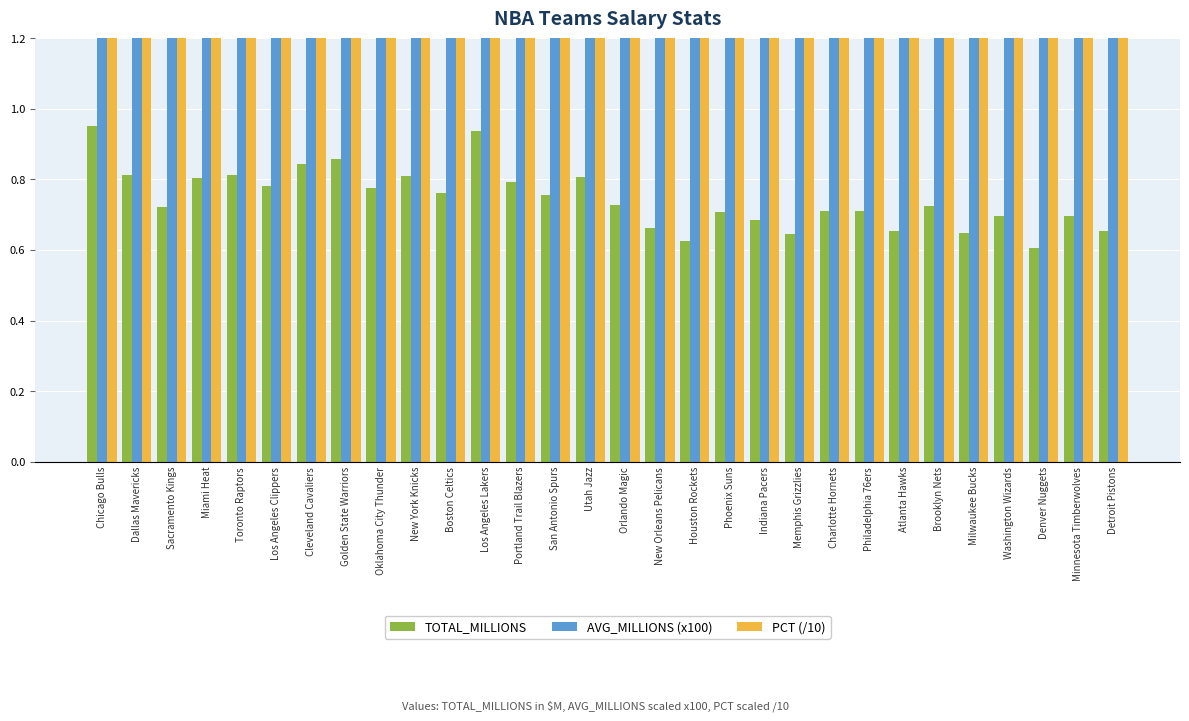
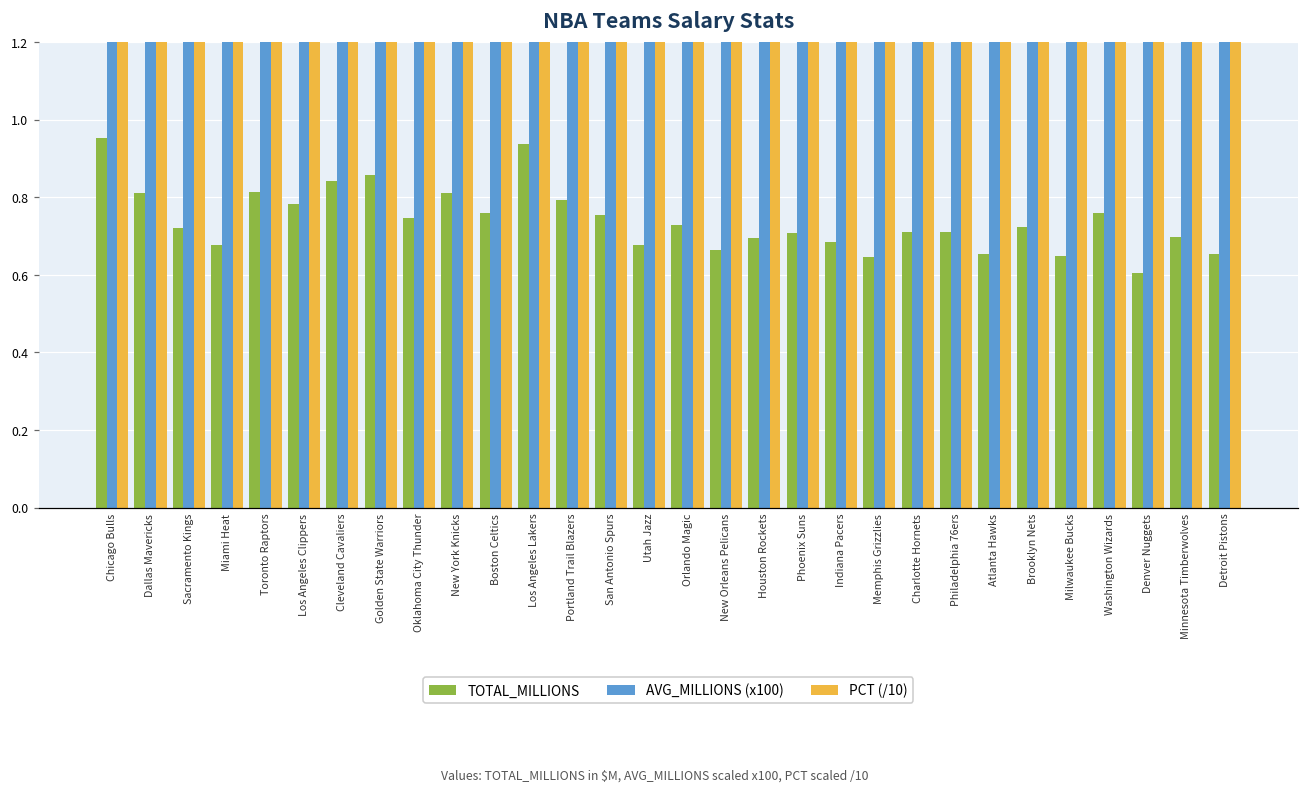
  {
    "TOTAL_MILLIONS": {
      "Chicago Bulls": 0.95,
      "Dallas Mavericks": 0.81,
      "Sacramento Kings": 0.72,
-     "Miami Heat": 0.81,
+     "Miami Heat": 0.68,
      "Toronto Raptors": 0.81,
      "Los Angeles Clippers": 0.78,
      "Cleveland Cavaliers": 0.84,
      "Golden State Warriors": 0.86,
-     "Oklahoma City Thunder": 0.78,
+     "Oklahoma City Thunder": 0.75,
      "New York Knicks": 0.81,
      "Boston Celtics": 0.76,
      "Los Angeles Lakers": 0.94,
      "Portland Trail Blazers": 0.79,
      "San Antonio Spurs": 0.76,
-     "Utah Jazz": 0.81,
+     "Utah Jazz": 0.68,
      "Orlando Magic": 0.73,
      "New Orleans Pelicans": 0.66,
-     "Houston Rockets": 0.63,
+     "Houston Rockets": 0.70,
      "Phoenix Suns": 0.71,
      "Indiana Pacers": 0.68,
      "Memphis Grizzlies": 0.64,
      "Charlotte Hornets": 0.71,
      "Philadelphia 76ers": 0.71,
      "Atlanta Hawks": 0.65,
      "Brooklyn Nets": 0.72,
      "Milwaukee Bucks": 0.65,
-     "Washington Wizards": 0.70,
+     "Washington Wizards": 0.76,
      "Denver Nuggets": 0.61,
      "Minnesota Timberwolves": 0.70,
      "Detroit Pistons": 0.66
    }
  }
